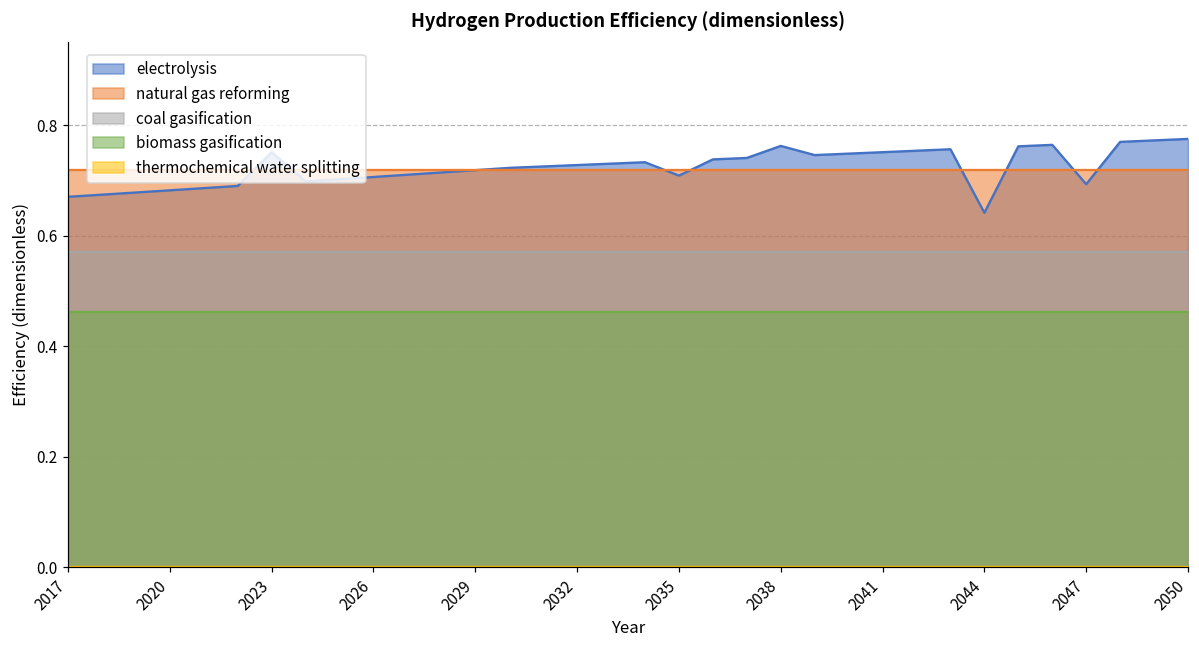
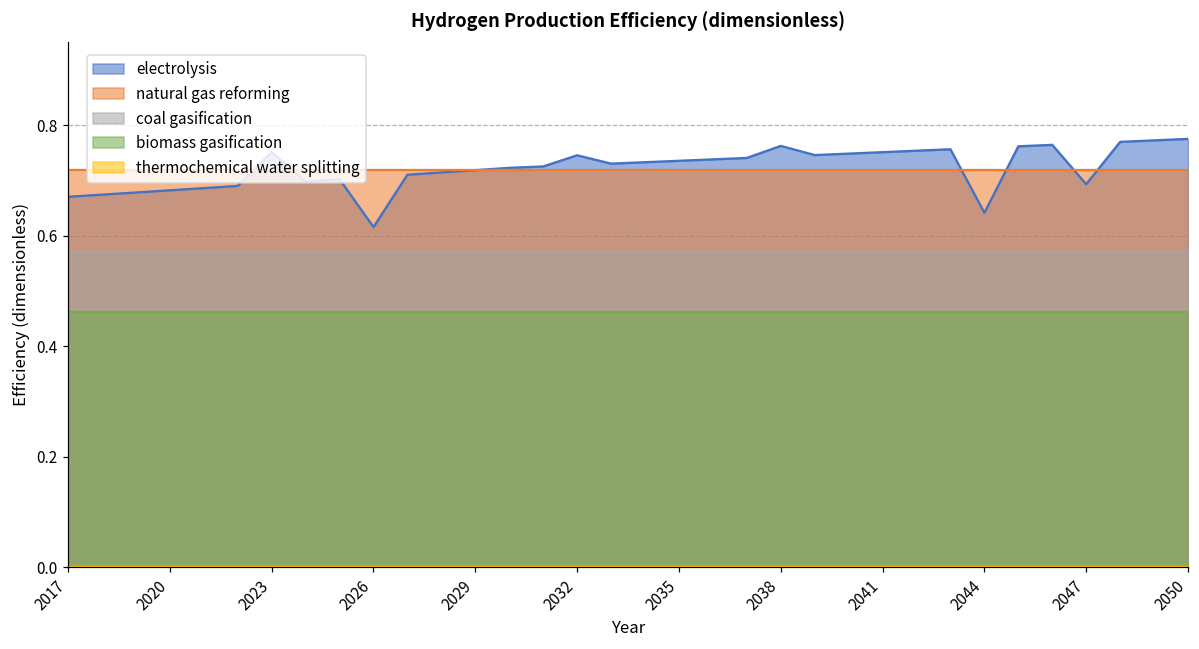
  {
    "electrolysis": {
      "2017": 0.67,
      "2020": 0.68,
-     "2026": 0.71,
-     "2032": 0.73,
-     "2035": 0.71,
+     "2026": 0.62,
+     "2032": 0.75,
+     "2035": 0.74,
      "2038": 0.76,
      "2041": 0.75,
      "2044": 0.64,
      "2047": 0.69,
      "2050": 0.78
    },
    "natural gas reforming": {
      "2017": 0.72,
      "2026": 0.72,
      "2032": 0.72,
      "2035": 0.72,
      "2038": 0.72,
      "2041": 0.72,
      "2044": 0.72,
      "2047": 0.72,
      "2050": 0.72
    },
    "coal gasification": {
      "2017": 0.57,
      "2020": 0.57,
      "2023": 0.57,
      "2026": 0.57,
      "2029": 0.57,
      "2032": 0.57,
      "2035": 0.57,
      "2038": 0.57,
      "2041": 0.57,
      "2044": 0.57,
      "2047": 0.57,
      "2050": 0.57
    },
    "biomass gasification": {
      "2017": 0.46,
      "2020": 0.46,
      "2023": 0.46,
      "2026": 0.46,
      "2029": 0.46,
      "2032": 0.46,
      "2035": 0.46,
      "2038": 0.46,
      "2041": 0.46,
      "2044": 0.46,
      "2047": 0.46,
      "2050": 0.46
    },
    "thermochemical water splitting": {
      "2017": 0.00,
      "2020": 0.00,
      "2023": 0.00,
      "2026": 0.00,
      "2029": 0.00,
      "2032": 0.00,
      "2035": 0.00,
      "2038": 0.00,
      "2041": 0.00,
      "2044": 0.00,
      "2047": 0.00,
      "2050": 0.00
    }
  }
